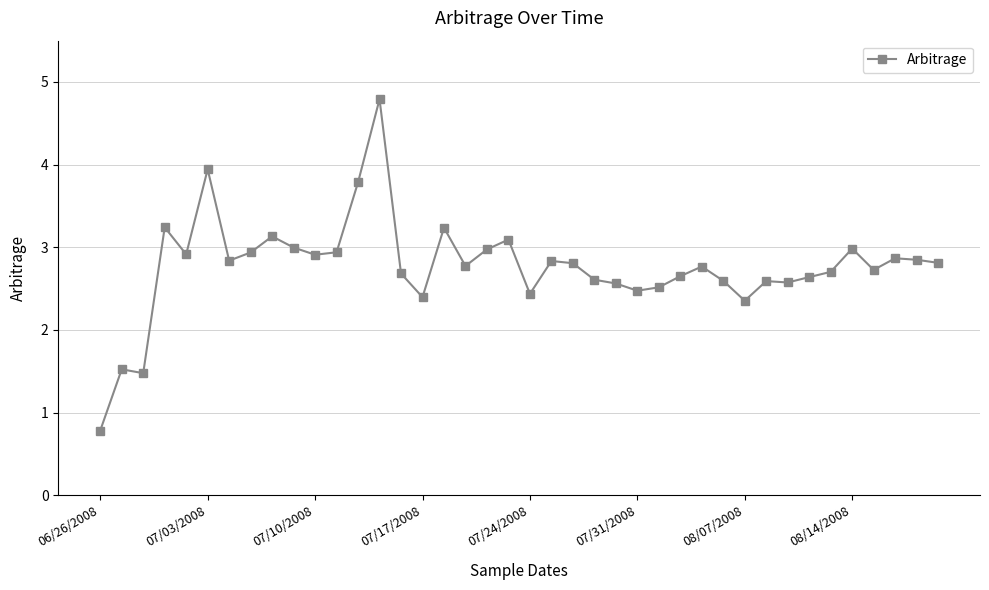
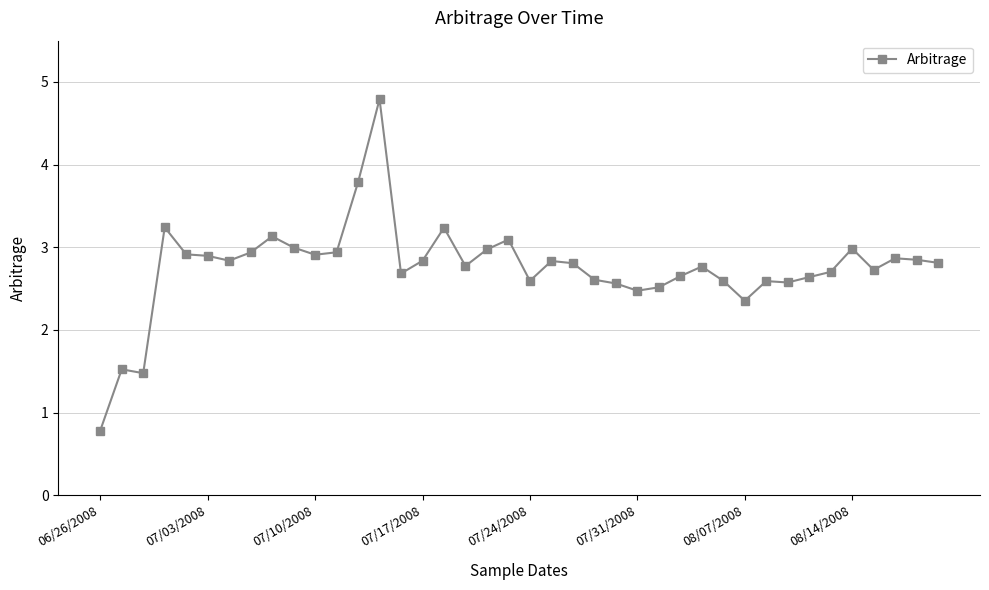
  {
    "06/26/2008": 0.8,
-   "07/03/2008": 3.9,
+   "07/03/2008": 2.9,
    "07/10/2008": 2.9,
-   "07/17/2008": 2.4,
-   "07/24/2008": 2.4,
+   "07/17/2008": 2.8,
+   "07/24/2008": 2.6,
    "07/31/2008": 2.5,
    "08/07/2008": 2.4,
    "08/14/2008": 3.0
  }
